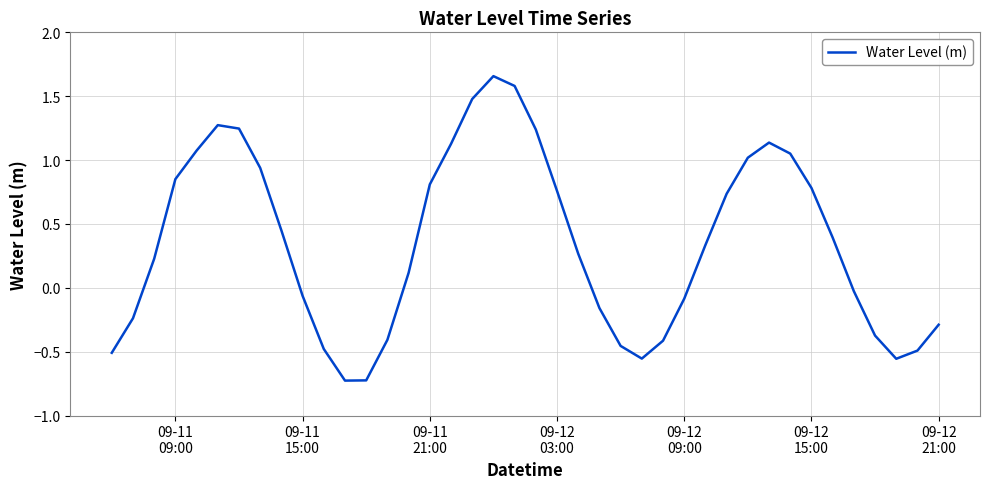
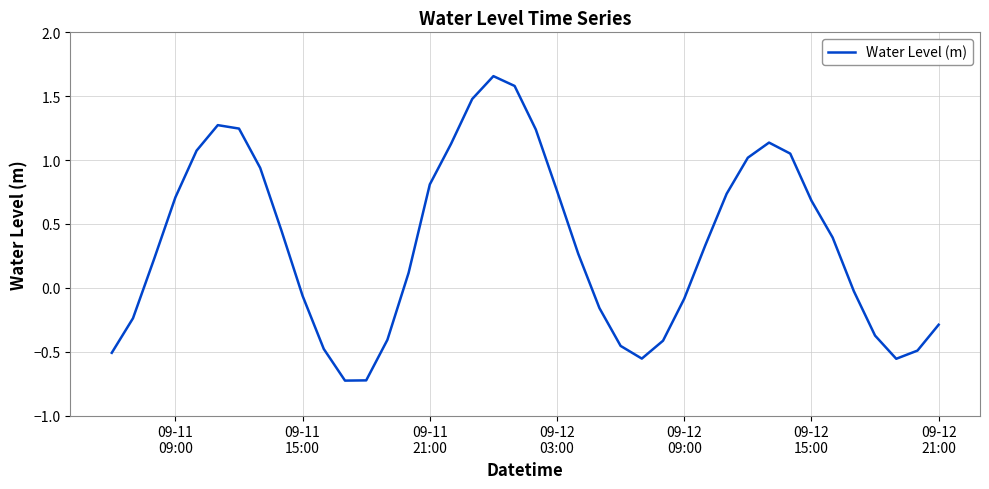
  {
-   "09-11 09:00": 0.85,
+   "09-11 09:00": 0.71,
    "09-11 15:00": -0.06,
    "09-11 21:00": 0.81,
    "09-12 03:00": 0.76,
    "09-12 09:00": -0.09,
-   "09-12 15:00": 0.78,
+   "09-12 15:00": 0.68,
    "09-12 21:00": -0.29
  }
